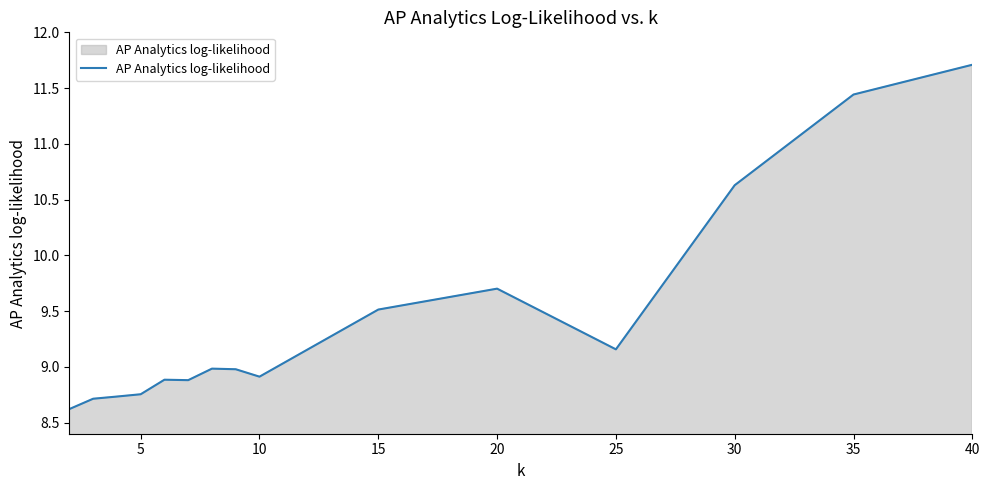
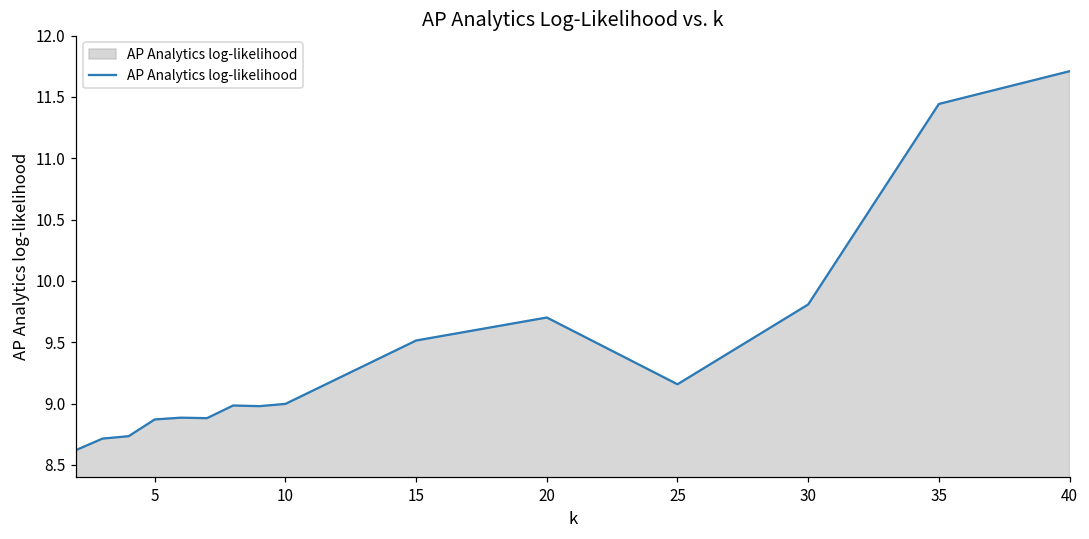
  {
-   "5": 8.75,
-   "10": 8.91,
+   "5": 8.87,
+   "10": 9.00,
    "15": 9.51,
    "20": 9.70,
    "25": 9.16,
-   "30": 10.63,
+   "30": 9.81,
    "35": 11.44,
    "40": 11.71
  }
